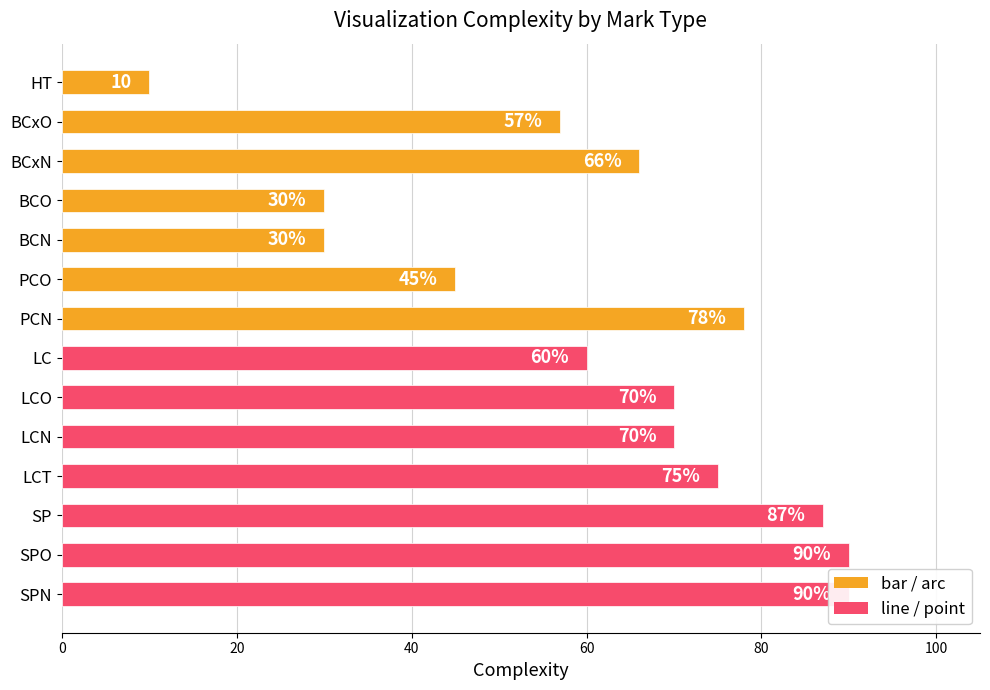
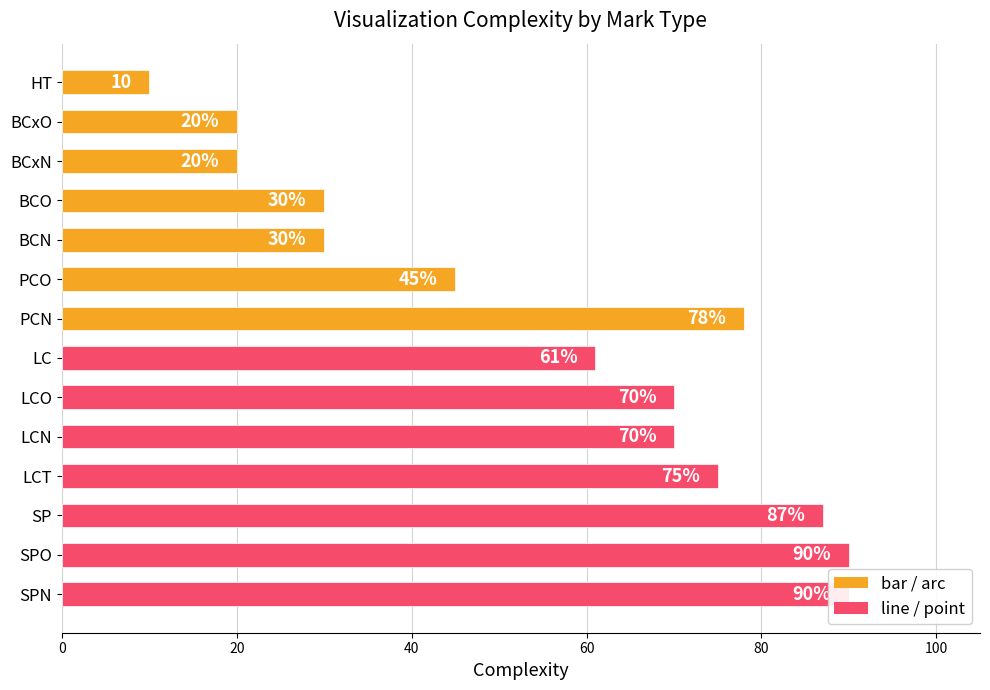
  {
    "HT": "10",
-   "BCxO": "57%",
-   "BCxN": "66%",
+   "BCxO": "20%",
+   "BCxN": "20%",
    "BCO": "30%",
    "BCN": "30%",
    "PCO": "45%",
    "PCN": "78%",
-   "LC": "60%",
+   "LC": "61%",
    "LCO": "70%",
    "LCN": "70%",
    "LCT": "75%",
    "SP": "87%",
    "SPO": "90%"
  }
